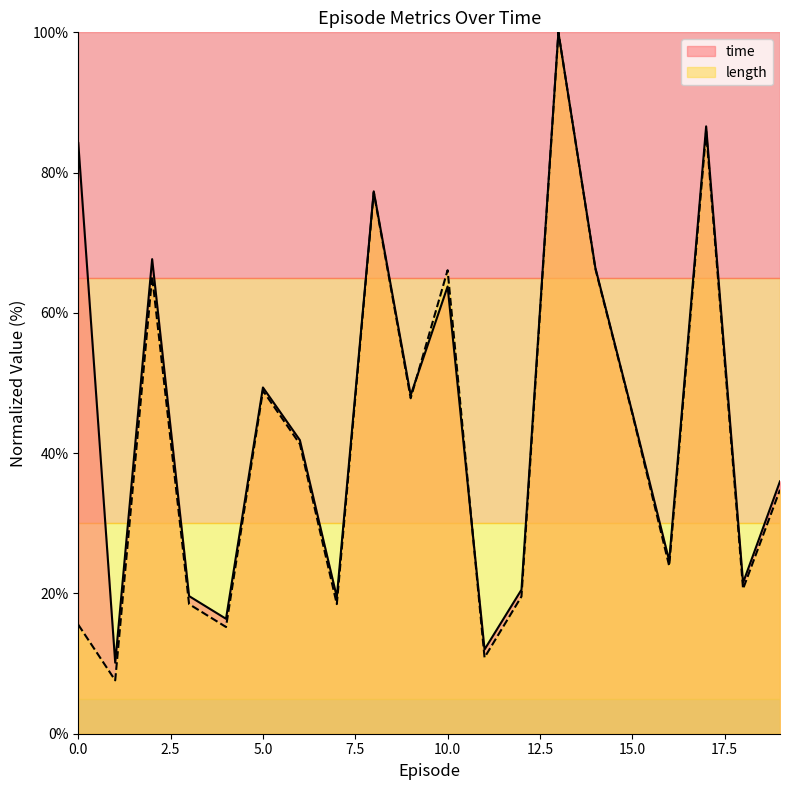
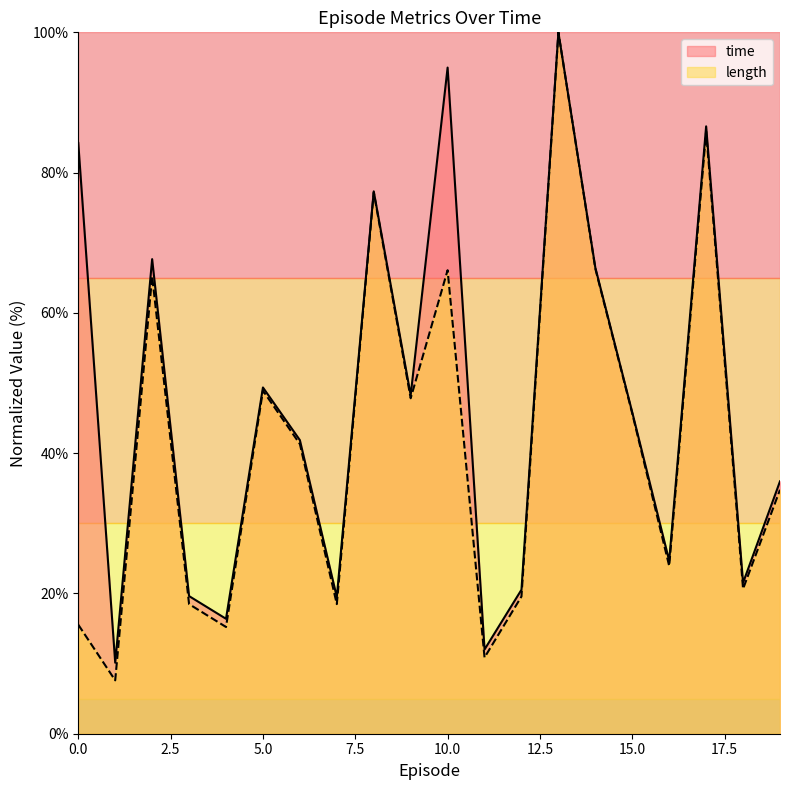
  {
    "time": {
      "0.0": "84%",
      "5.0": "49%",
-     "10.0": "64%"
+     "10.0": "95%"
    },
    "length": {
      "0.0": "16%",
      "5.0": "49%",
      "10.0": "66%"
    }
  }
